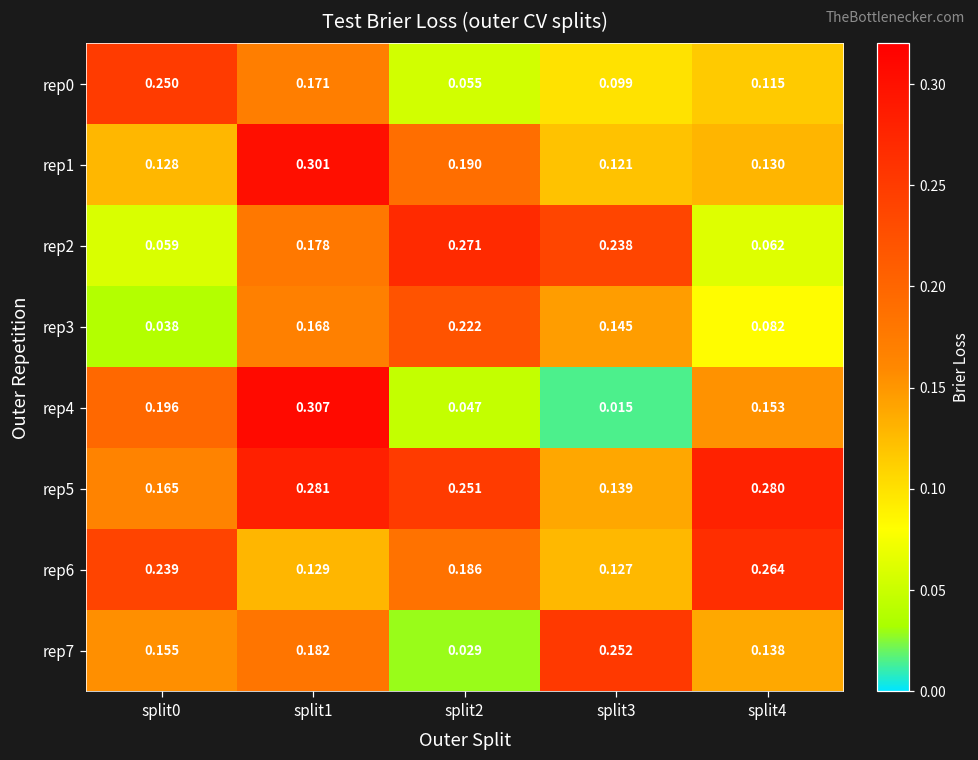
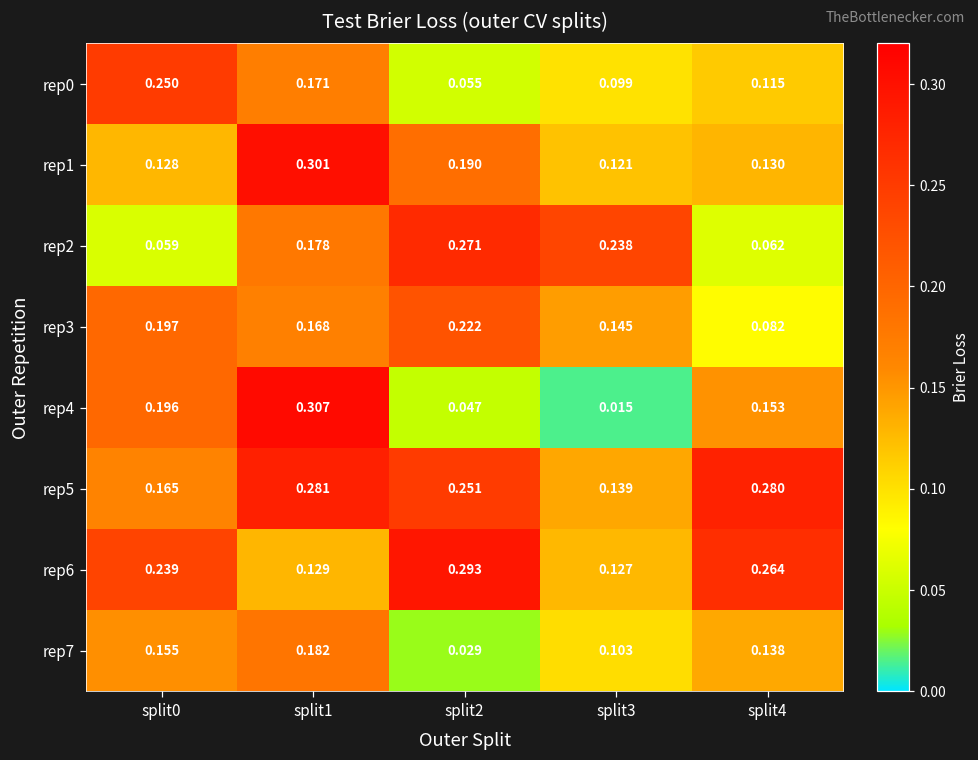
  {
    "rep0": {
      "split0": 0.250,
      "split1": 0.171,
      "split2": 0.055,
      "split3": 0.099,
      "split4": 0.115
    },
    "rep1": {
      "split0": 0.128,
      "split1": 0.301,
      "split2": 0.190,
      "split3": 0.121,
      "split4": 0.130
    },
    "rep2": {
      "split0": 0.059,
      "split1": 0.178,
      "split2": 0.271,
      "split3": 0.238,
      "split4": 0.062
    },
    "rep3": {
-     "split0": 0.038,
+     "split0": 0.197,
      "split1": 0.168,
      "split2": 0.222,
      "split3": 0.145,
      "split4": 0.082
    },
    "rep4": {
      "split0": 0.196,
      "split1": 0.307,
      "split2": 0.047,
      "split3": 0.015,
      "split4": 0.153
    },
    "rep5": {
      "split0": 0.165,
      "split1": 0.281,
      "split2": 0.251,
      "split3": 0.139,
      "split4": 0.280
    },
    "rep6": {
      "split0": 0.239,
      "split1": 0.129,
-     "split2": 0.186,
+     "split2": 0.293,
      "split3": 0.127,
      "split4": 0.264
    },
    "rep7": {
      "split0": 0.155,
      "split1": 0.182,
      "split2": 0.029,
-     "split3": 0.252,
+     "split3": 0.103,
      "split4": 0.138
    }
  }
